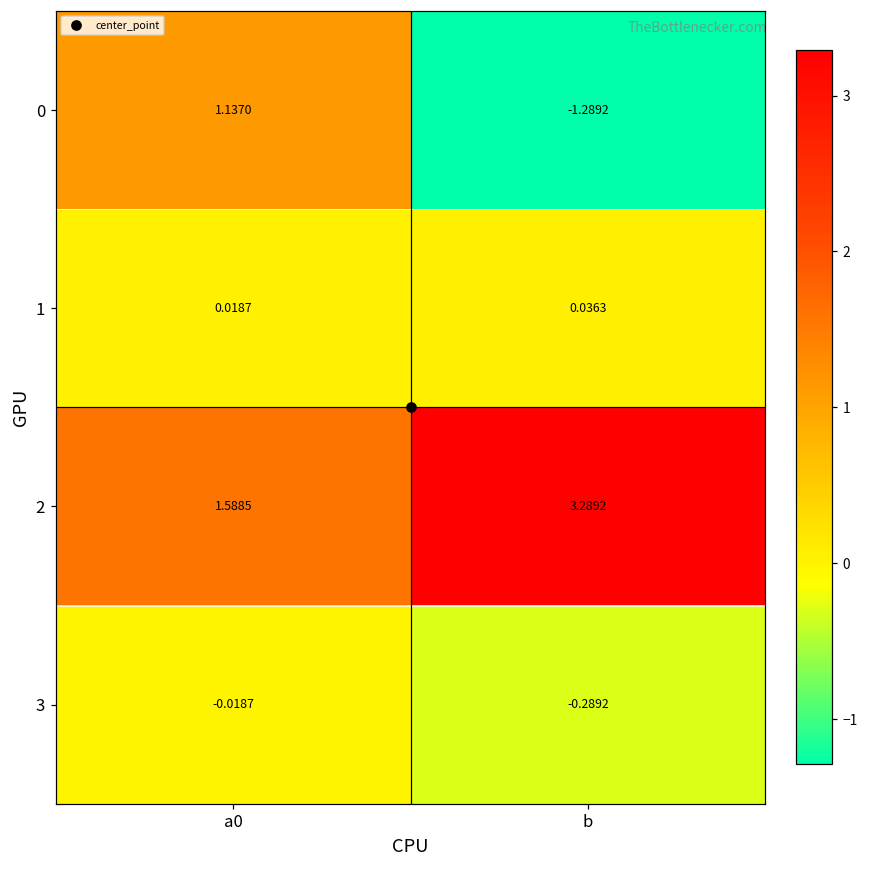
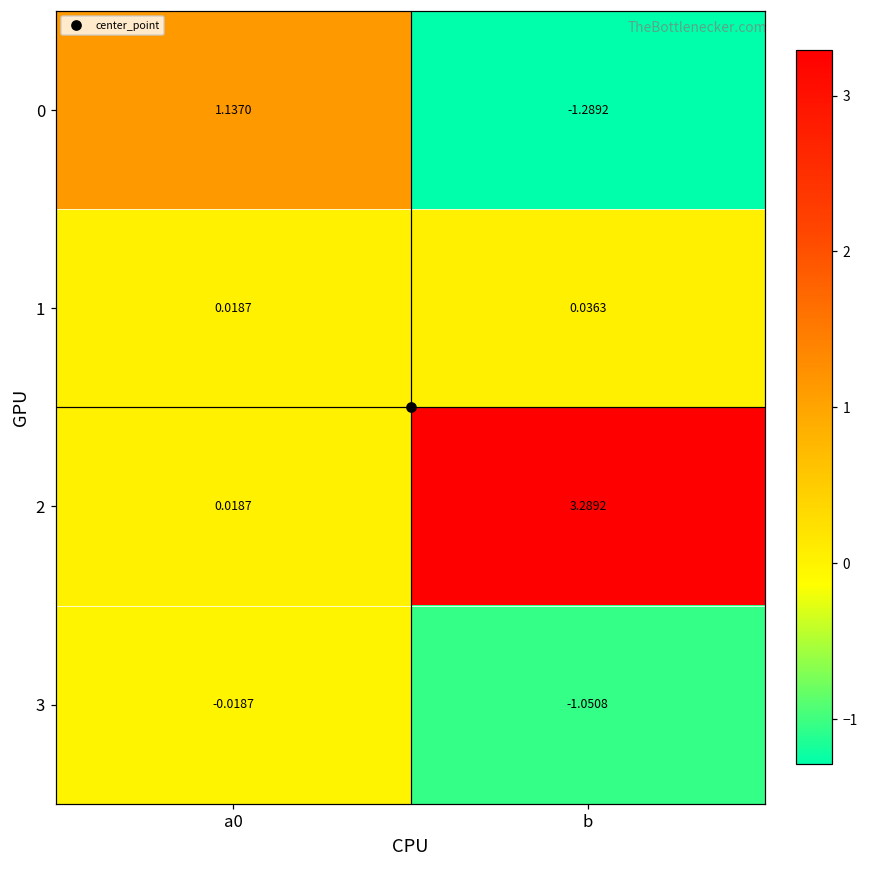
  {
    "0": {
      "a0": 1.1370,
      "b": -1.2892
    },
    "1": {
      "a0": 0.0187,
      "b": 0.0363
    },
    "2": {
-     "a0": 1.5885,
+     "a0": 0.0187,
      "b": 3.2892
    },
    "3": {
      "a0": -0.0187,
-     "b": -0.2892
+     "b": -1.0508
    }
  }
